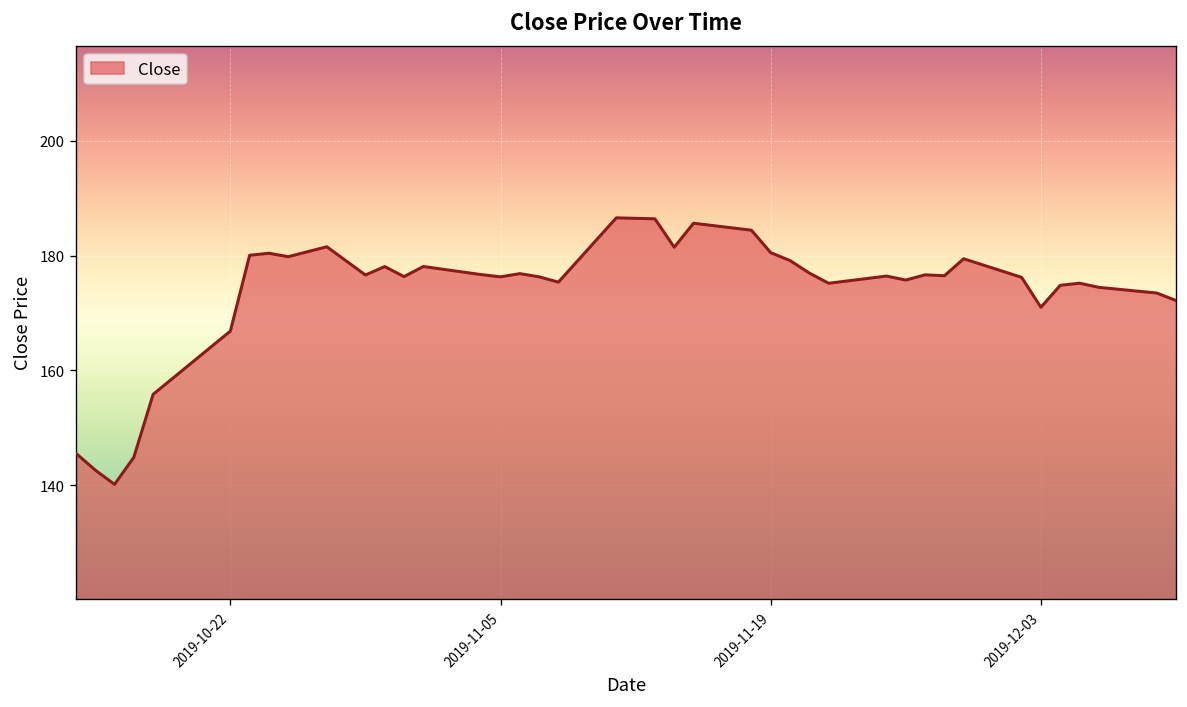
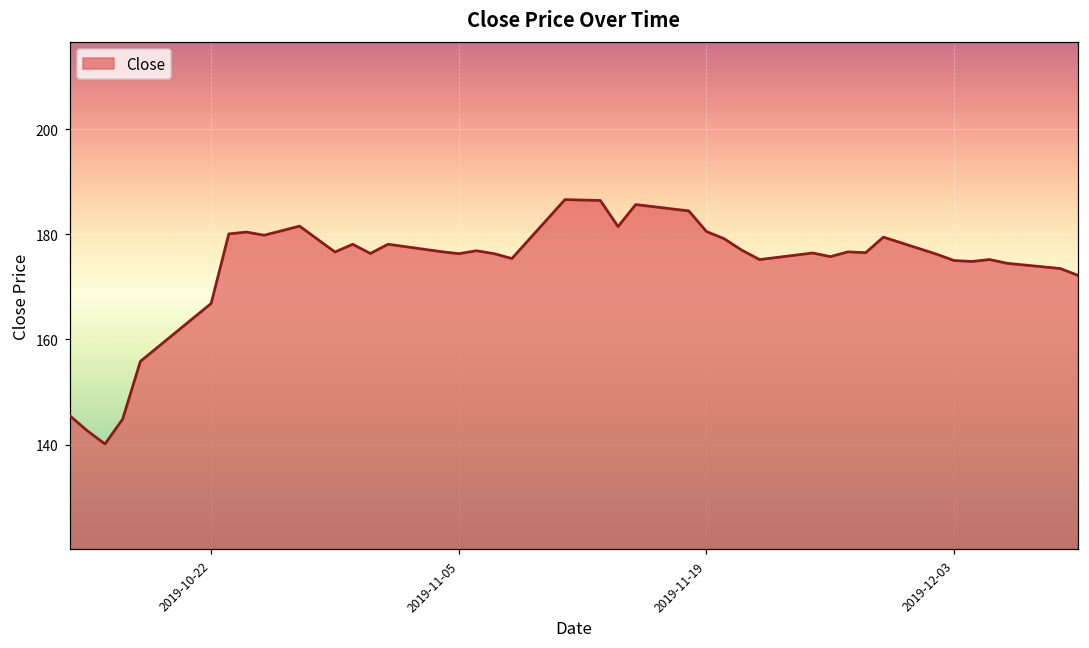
  {
    "2019-10-22": 167,
    "2019-11-05": 176,
    "2019-11-19": 181,
-   "2019-12-03": 171
+   "2019-12-03": 175
  }
